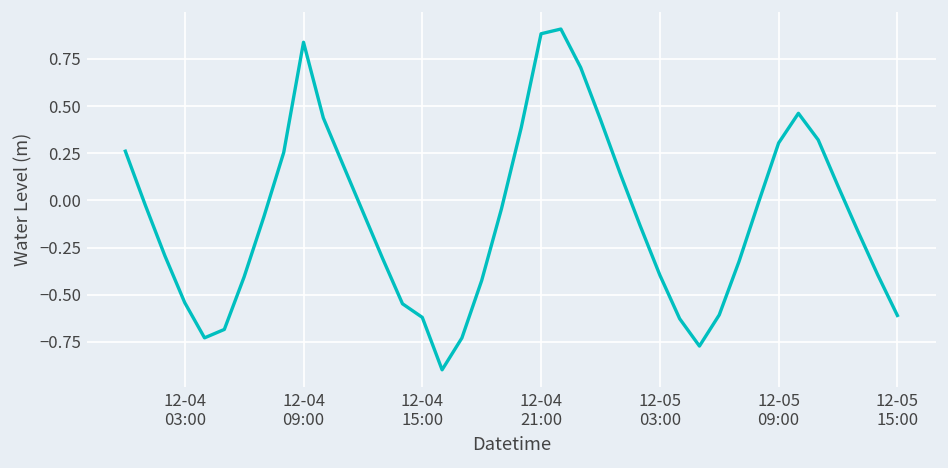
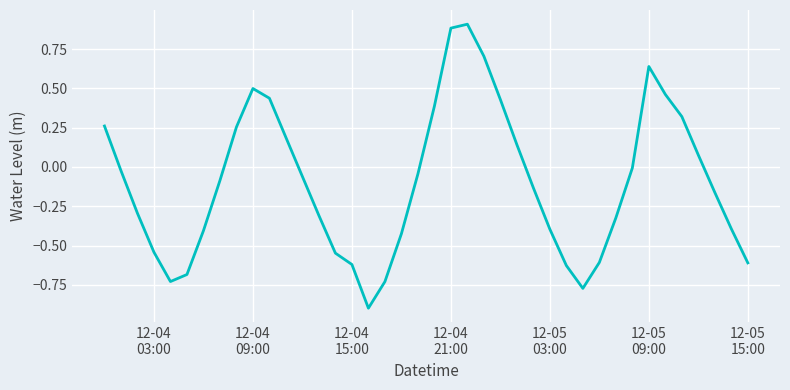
  {
    "12-04 03:00": -0.54,
-   "12-04 09:00": 0.84,
+   "12-04 09:00": 0.50,
    "12-04 15:00": -0.62,
    "12-04 21:00": 0.88,
    "12-05 03:00": -0.40,
-   "12-05 09:00": 0.30,
+   "12-05 09:00": 0.64,
    "12-05 15:00": -0.61
  }
